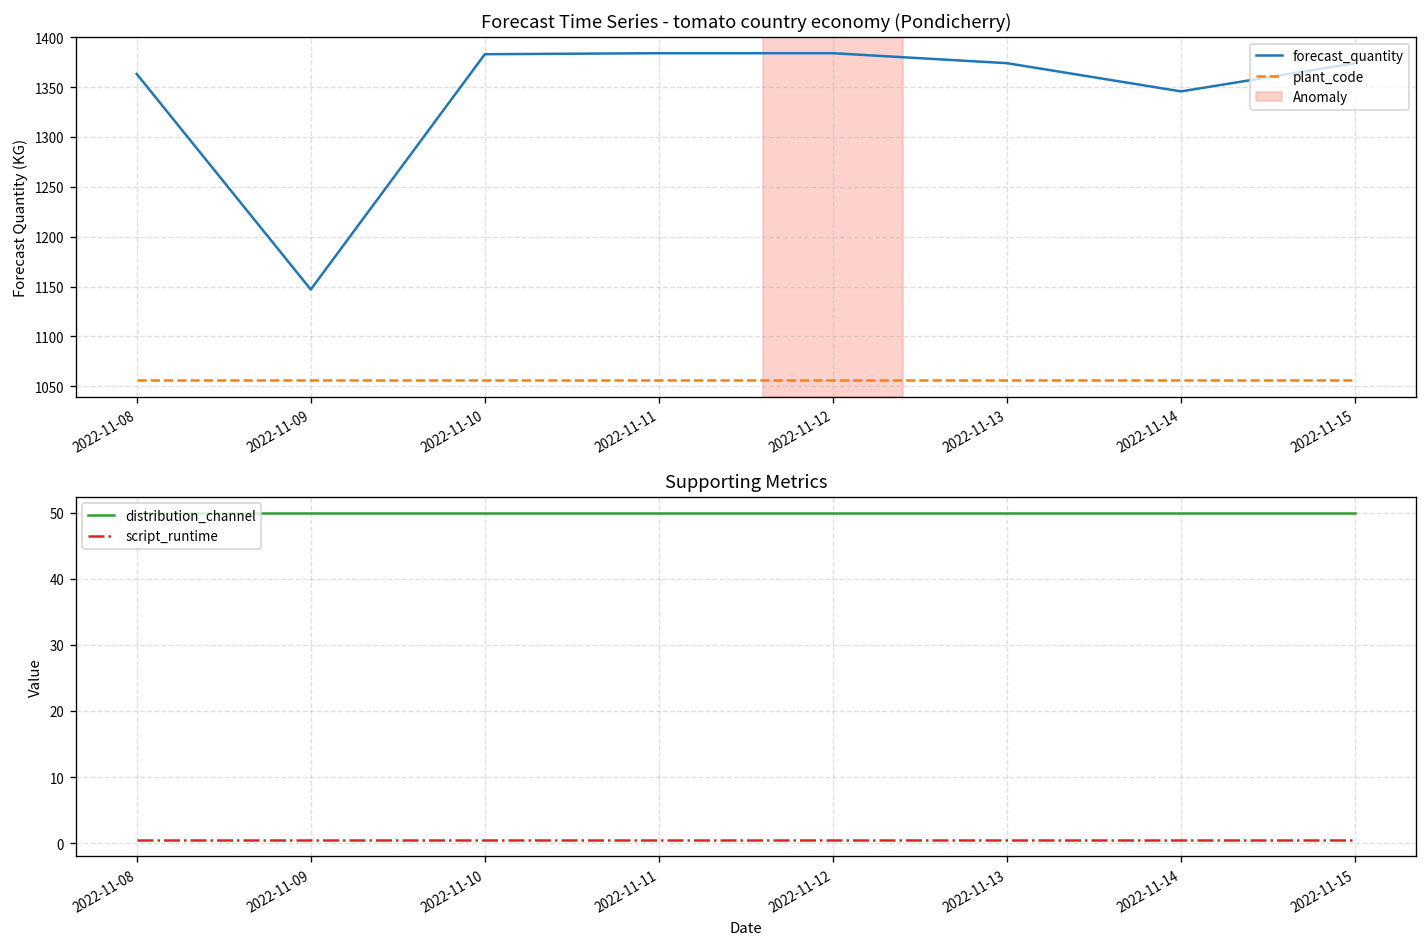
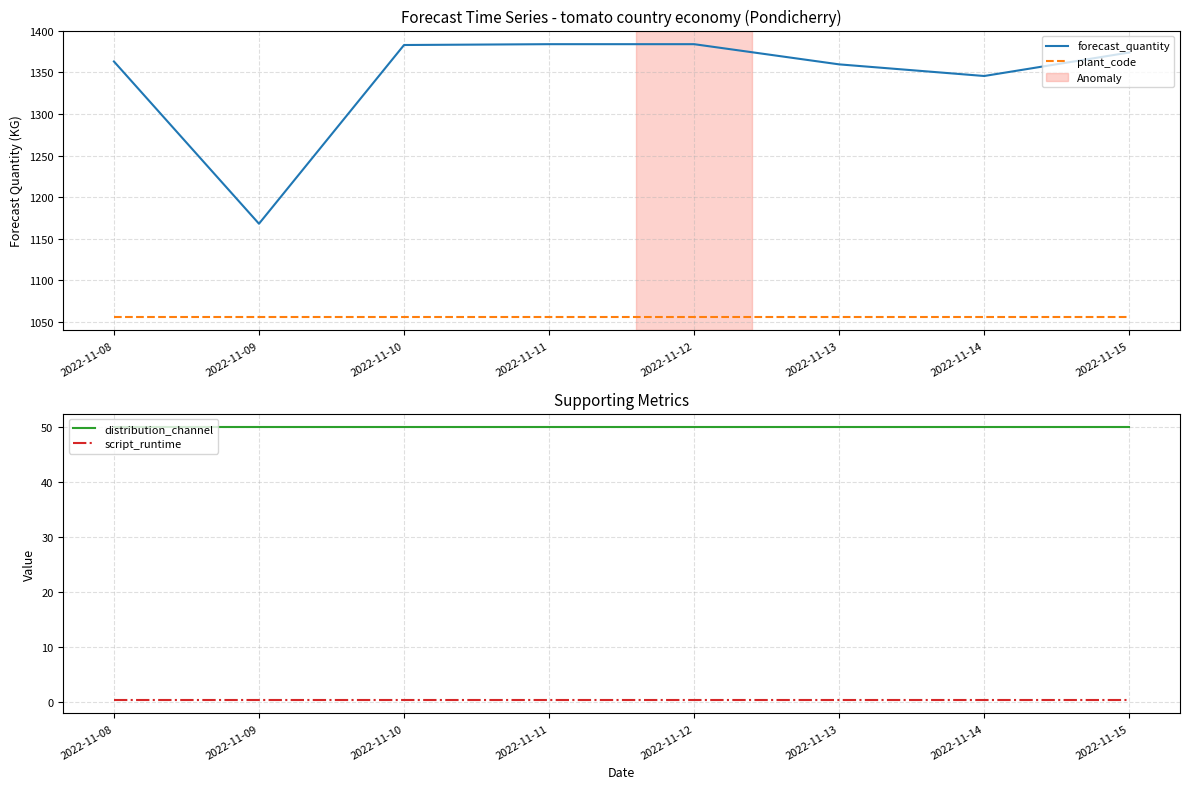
  {
    "Forecast Time Series - tomato country economy (Pondicherry)": {
      "forecast_quantity": {
        "2022-11-08": 1360,
-       "2022-11-09": 1150,
+       "2022-11-09": 1170,
        "2022-11-10": 1380,
        "2022-11-11": 1380,
        "2022-11-12": 1380,
-       "2022-11-13": 1370,
+       "2022-11-13": 1360,
        "2022-11-14": 1350
      },
      "plant_code": {
        "2022-11-08": 1060,
        "2022-11-09": 1060,
        "2022-11-10": 1060,
        "2022-11-11": 1060,
        "2022-11-12": 1060,
        "2022-11-13": 1060,
        "2022-11-14": 1060,
        "2022-11-15": 1060
      }
    },
    "Supporting Metrics": {
      "distribution_channel": {
        "2022-11-09": 50,
        "2022-11-10": 50,
        "2022-11-11": 50,
        "2022-11-12": 50,
        "2022-11-13": 50,
        "2022-11-14": 50,
        "2022-11-15": 50
      },
      "script_runtime": {
        "2022-11-08": 0,
        "2022-11-09": 0,
        "2022-11-10": 0,
        "2022-11-11": 0,
        "2022-11-12": 0,
        "2022-11-13": 0,
        "2022-11-14": 0,
        "2022-11-15": 0
      }
    }
  }
